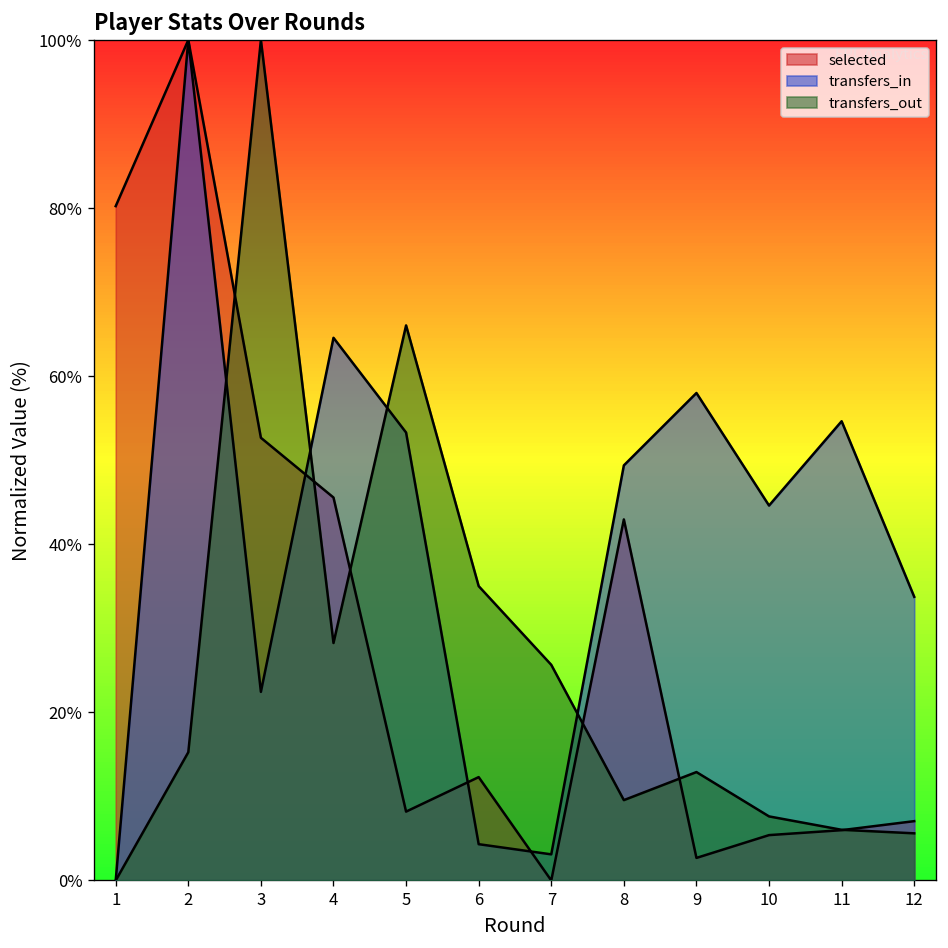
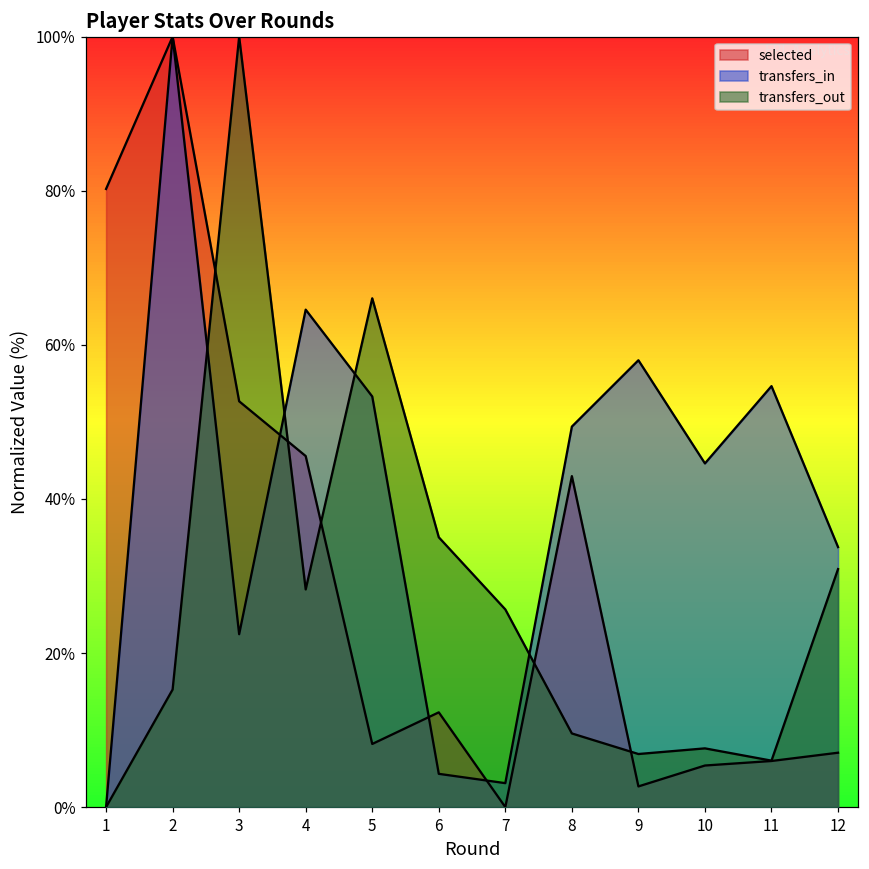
  {
    "selected": {
      "1": "80%",
      "3": "53%",
      "4": "46%",
      "5": "8%",
      "6": "12%",
      "7": "0%",
      "8": "43%",
      "9": "3%",
      "10": "5%",
      "12": "7%"
    },
    "transfers_in": {
      "3": "22%",
      "4": "65%",
      "5": "53%",
      "6": "4%",
      "7": "3%",
      "8": "49%",
      "9": "58%",
      "10": "45%",
      "11": "55%",
      "12": "34%"
    },
    "transfers_out": {
      "2": "15%",
      "3": "100%",
      "4": "28%",
      "5": "66%",
      "6": "35%",
      "7": "26%",
      "8": "10%",
-     "9": "13%",
+     "9": "7%",
      "10": "8%",
-     "12": "6%"
+     "12": "31%"
    }
  }
